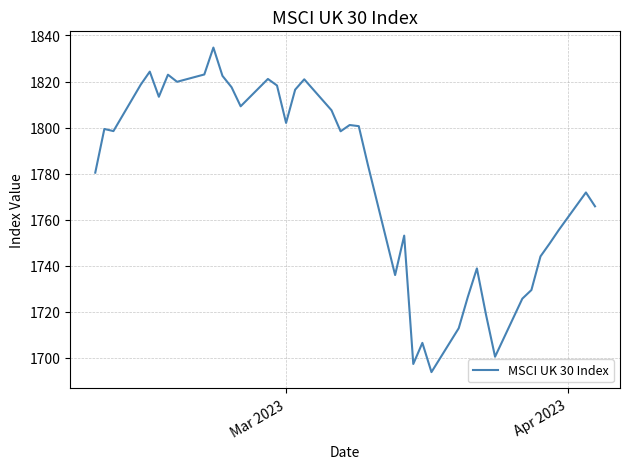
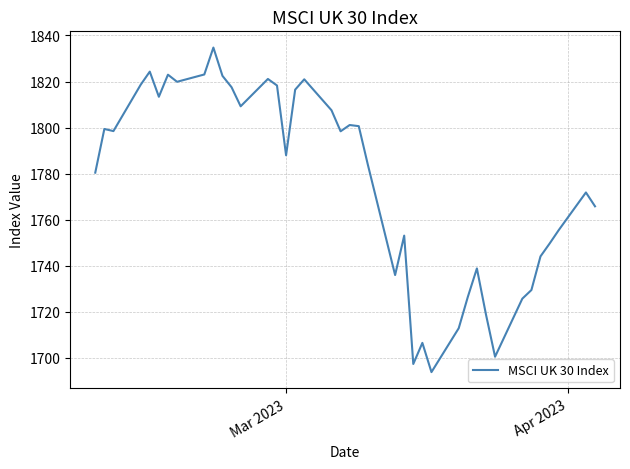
  {
-   "Mar 2023": 1802
+   "Mar 2023": 1788
  }
